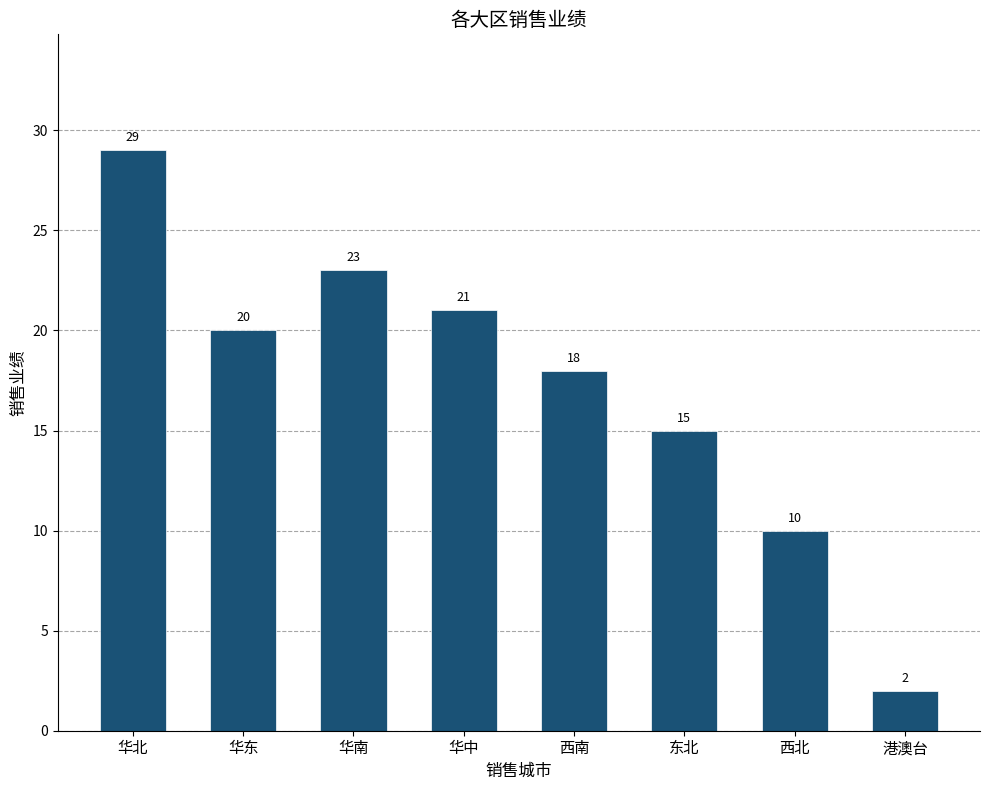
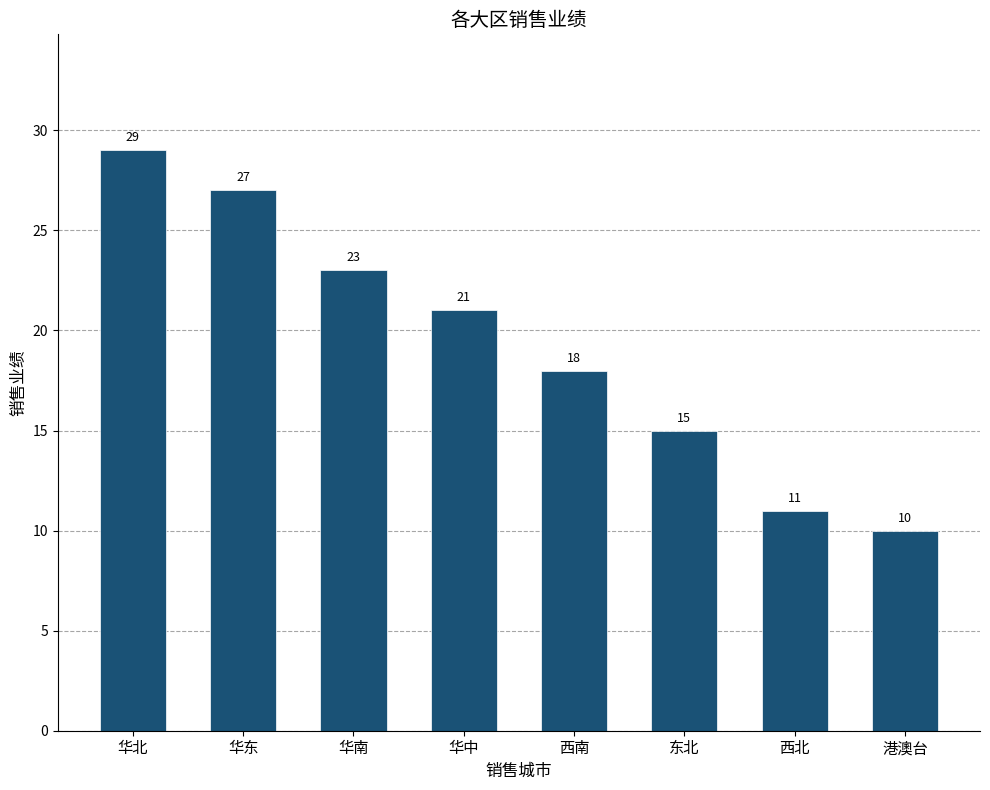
  {
    "华北": 29,
-   "华东": 20,
+   "华东": 27,
    "华南": 23,
    "华中": 21,
    "西南": 18,
    "东北": 15,
-   "西北": 10,
-   "港澳台": 2
+   "西北": 11,
+   "港澳台": 10
  }
